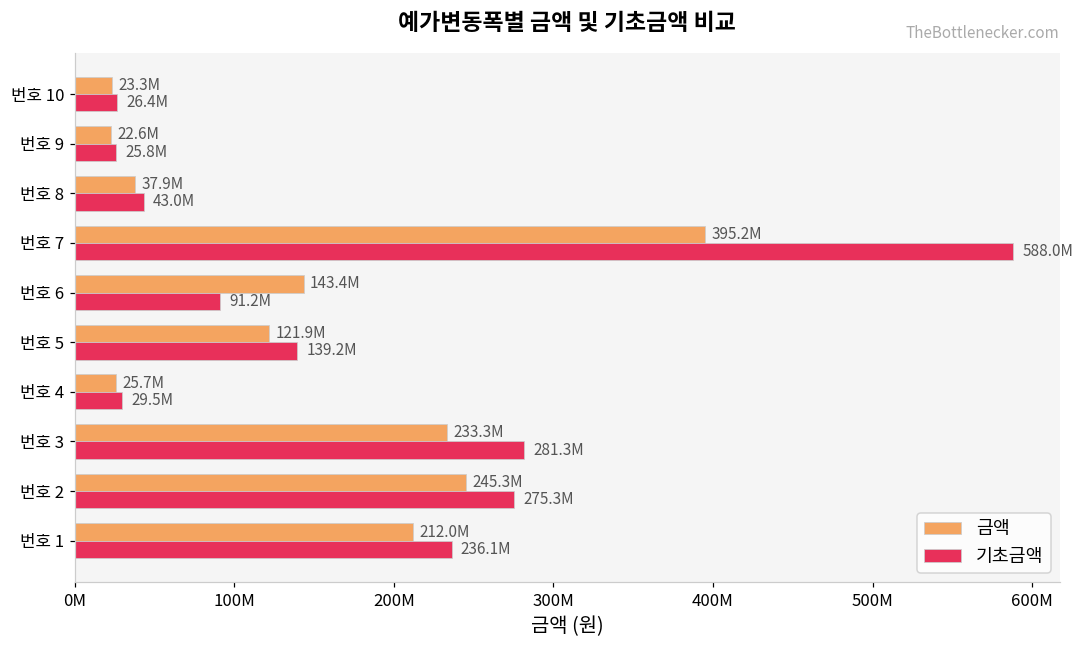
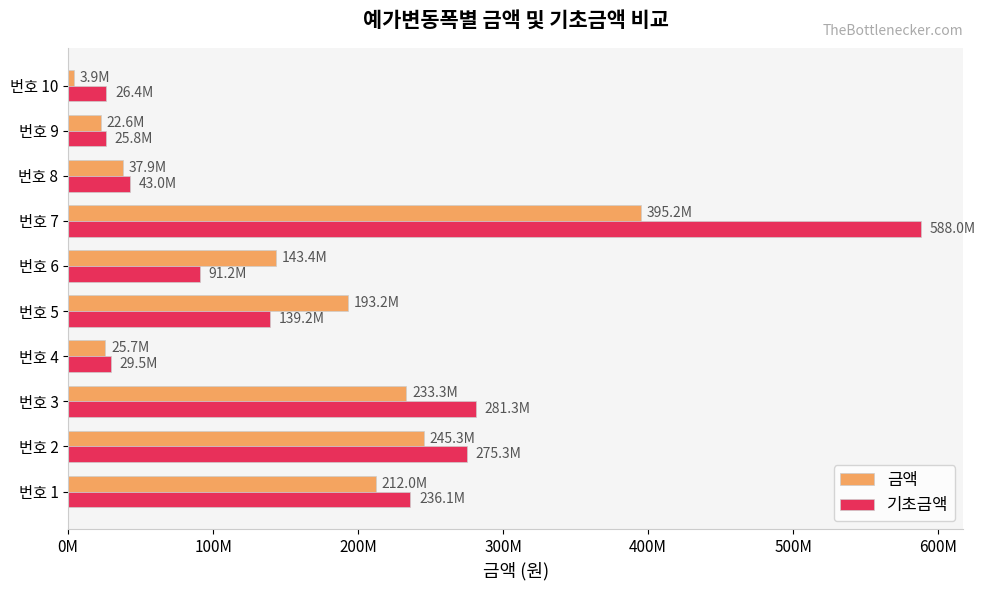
  {
    "금액": {
-     "번호 10": "23.3M",
+     "번호 10": "3.9M",
      "번호 9": "22.6M",
      "번호 8": "37.9M",
      "번호 7": "395.2M",
      "번호 6": "143.4M",
-     "번호 5": "121.9M",
+     "번호 5": "193.2M",
      "번호 4": "25.7M",
      "번호 3": "233.3M",
      "번호 2": "245.3M",
      "번호 1": "212.0M"
    },
    "기초금액": {
      "번호 10": "26.4M",
      "번호 9": "25.8M",
      "번호 8": "43.0M",
      "번호 7": "588.0M",
      "번호 6": "91.2M",
      "번호 5": "139.2M",
      "번호 4": "29.5M",
      "번호 3": "281.3M",
      "번호 2": "275.3M",
      "번호 1": "236.1M"
    }
  }
